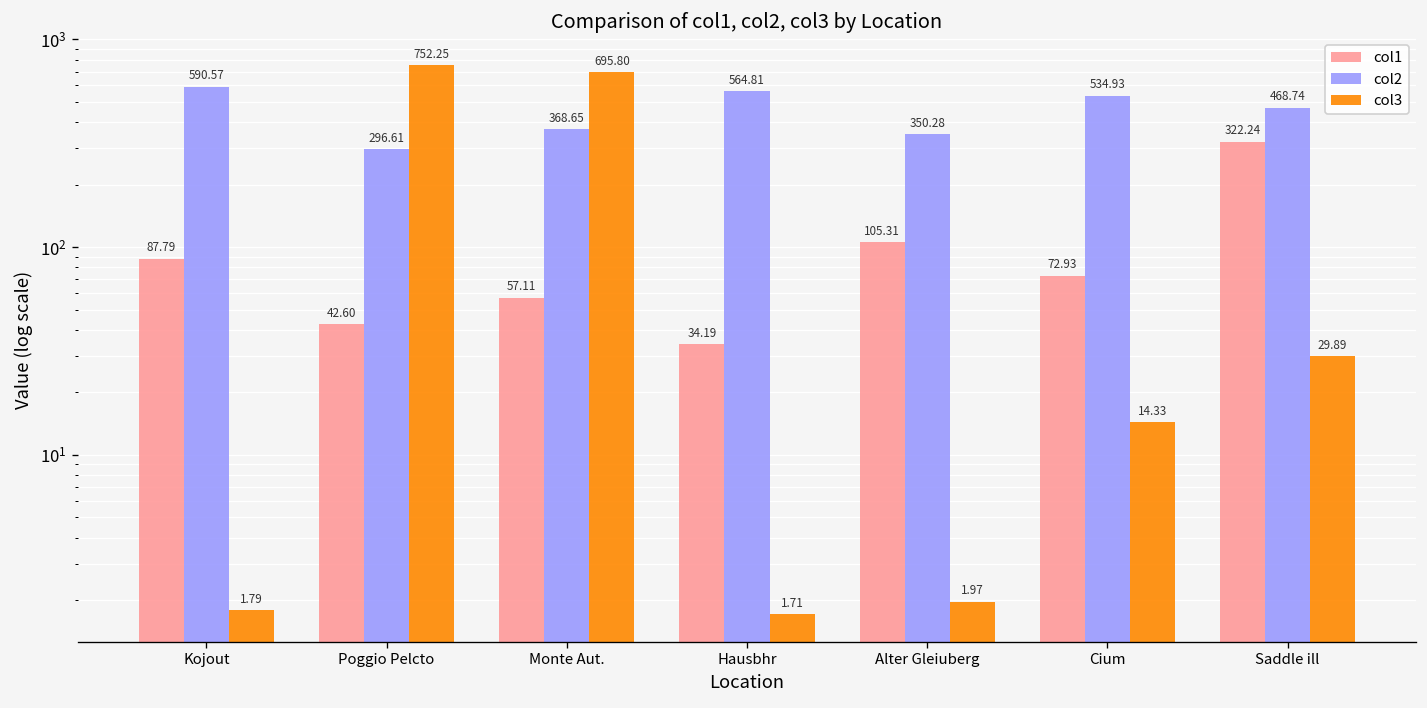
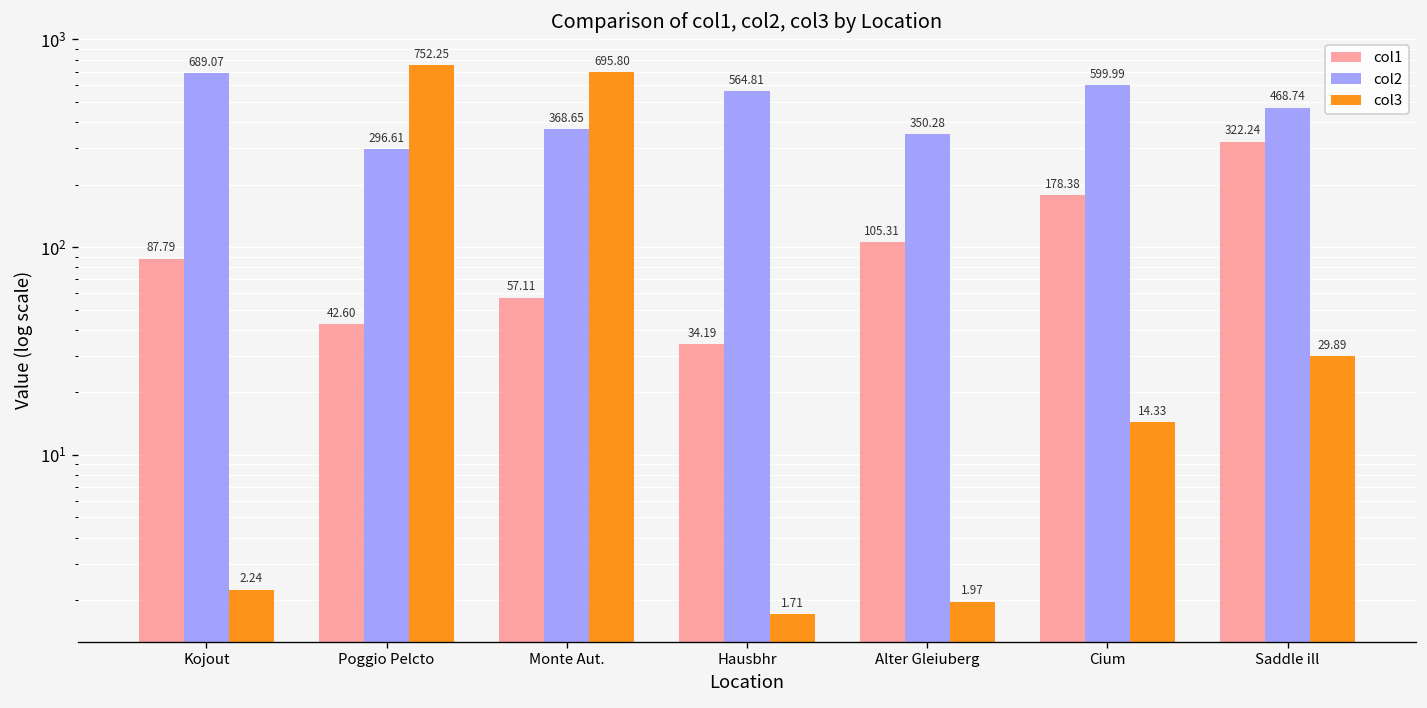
  {
    "col1": {
      "Kojout": 87.79,
      "Poggio Pelcto": 42.60,
      "Monte Aut.": 57.11,
      "Hausbhr": 34.19,
      "Alter Gleiuberg": 105.31,
-     "Cium": 72.93,
+     "Cium": 178.38,
      "Saddle ill": 322.24
    },
    "col2": {
-     "Kojout": 590.57,
+     "Kojout": 689.07,
      "Poggio Pelcto": 296.61,
      "Monte Aut.": 368.65,
      "Hausbhr": 564.81,
      "Alter Gleiuberg": 350.28,
-     "Cium": 534.93,
+     "Cium": 599.99,
      "Saddle ill": 468.74
    },
    "col3": {
-     "Kojout": 1.79,
+     "Kojout": 2.24,
      "Poggio Pelcto": 752.25,
      "Monte Aut.": 695.80,
      "Hausbhr": 1.71,
      "Alter Gleiuberg": 1.97,
      "Cium": 14.33,
      "Saddle ill": 29.89
    }
  }
